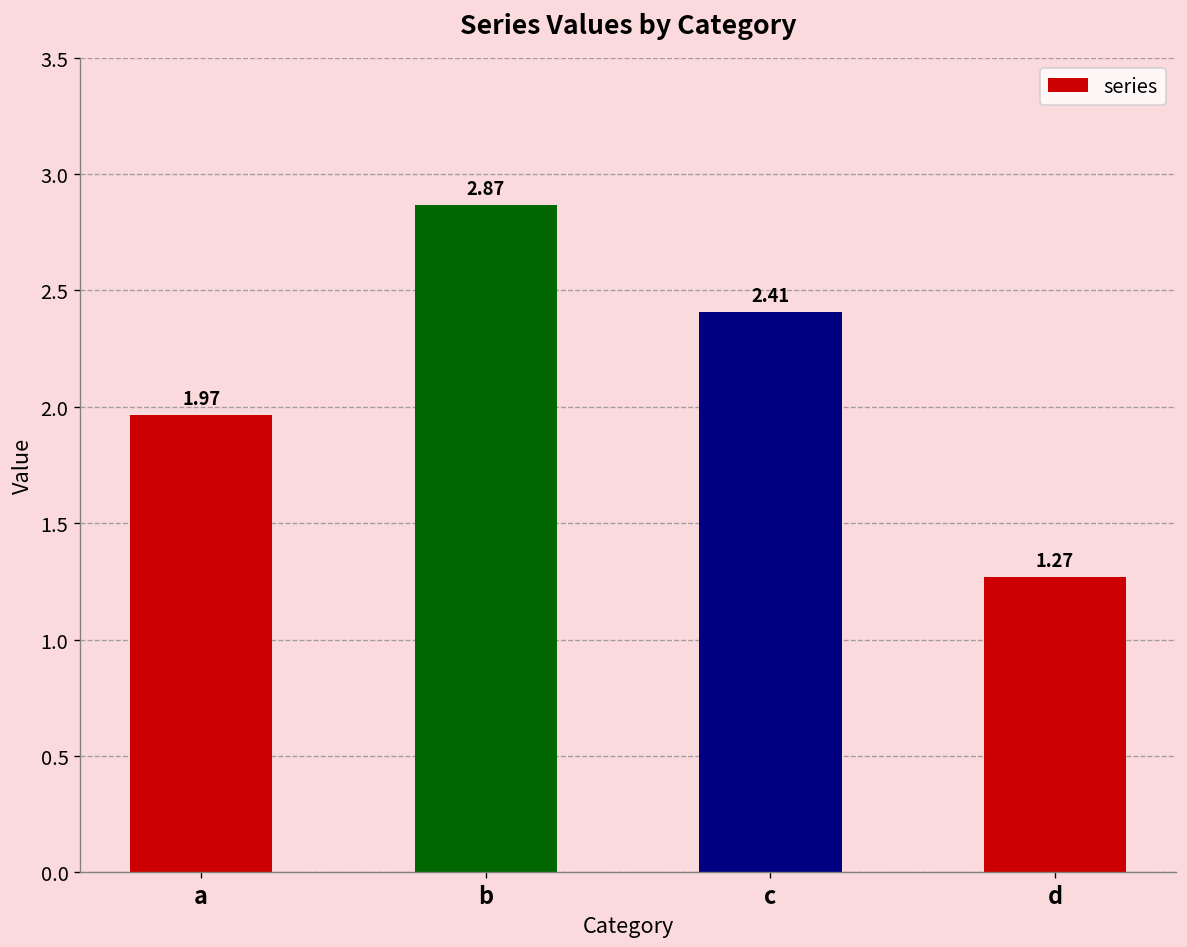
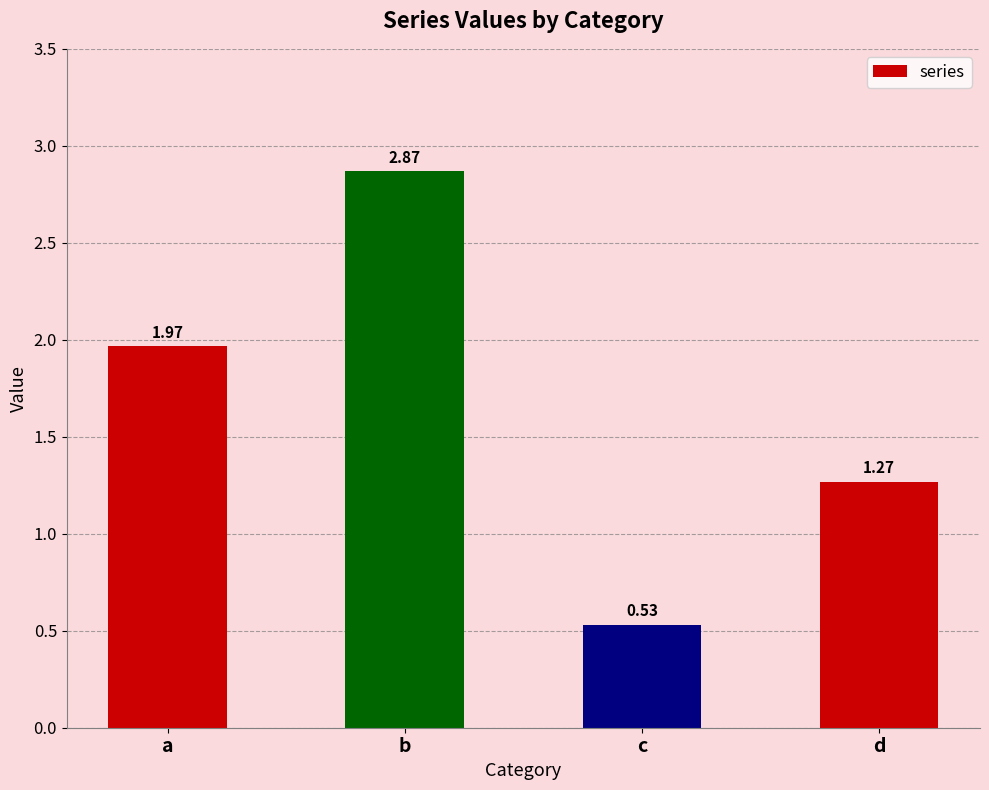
  {
    "a": 1.97,
    "b": 2.87,
-   "c": 2.41,
+   "c": 0.53,
    "d": 1.27
  }
